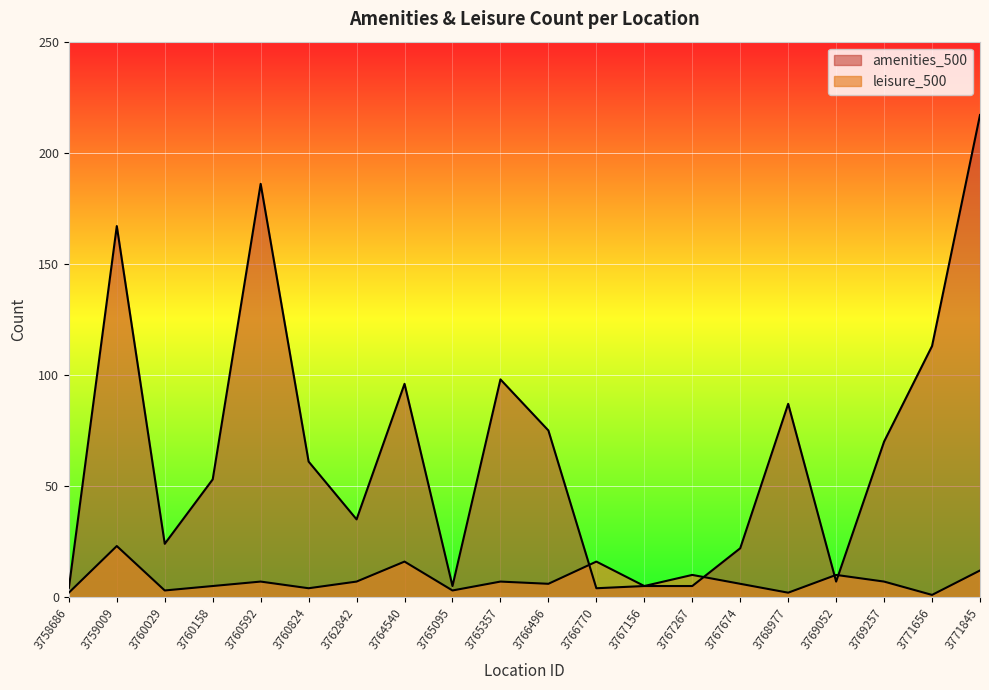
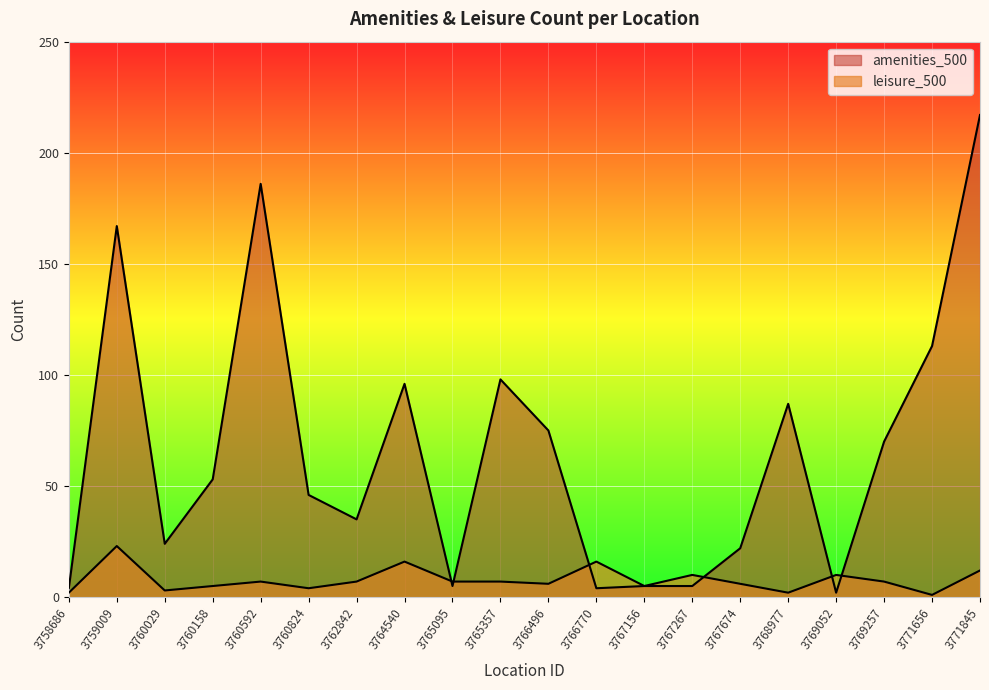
  {
    "amenities_500": {
      "3758686": 4,
      "3759009": 167,
      "3760029": 24,
      "3760158": 53,
      "3760592": 186,
-     "3760824": 61,
+     "3760824": 46,
      "3762842": 35,
      "3764540": 96,
      "3765095": 5,
      "3765357": 98,
      "3766496": 75,
      "3766770": 4,
      "3767267": 5,
      "3767674": 22,
      "3768977": 87,
-     "3769052": 7,
+     "3769052": 2,
      "3769257": 70,
      "3771656": 113,
      "3771845": 217
    },
    "leisure_500": {
      "3758686": 2,
      "3759009": 23,
      "3760029": 3,
      "3760158": 5,
      "3760592": 7,
      "3760824": 4,
      "3762842": 7,
      "3764540": 16,
-     "3765095": 3,
+     "3765095": 7,
      "3765357": 7,
      "3766496": 6,
      "3766770": 16,
      "3767267": 10,
      "3767674": 6,
      "3768977": 2,
      "3769052": 10,
      "3769257": 7,
      "3771656": 1,
      "3771845": 12
    }
  }
